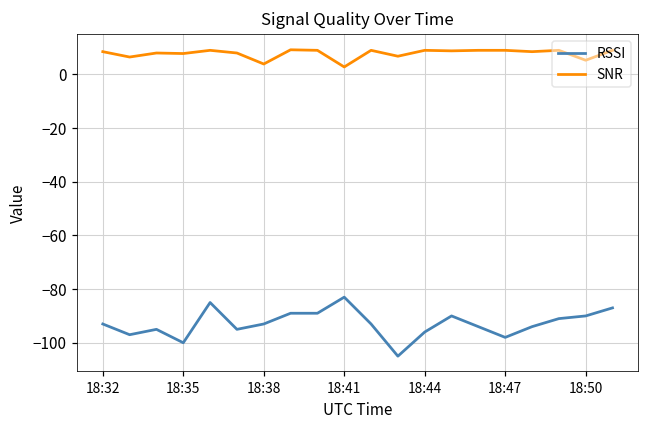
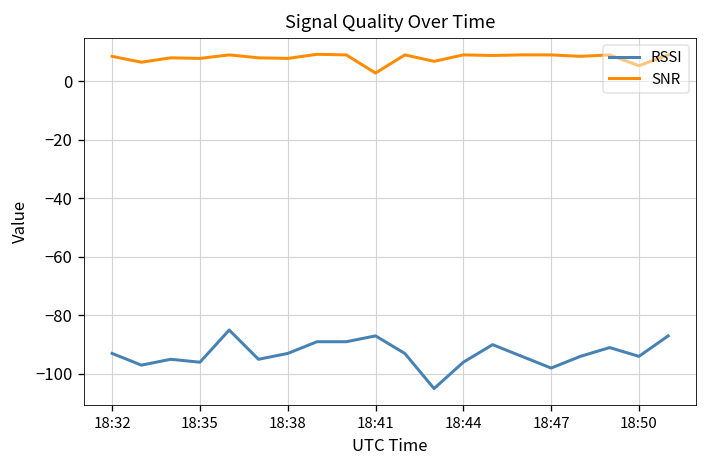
  {
    "RSSI": {
      "18:32": -93,
-     "18:35": -100,
+     "18:35": -96,
      "18:38": -93,
-     "18:41": -83,
+     "18:41": -87,
      "18:44": -96,
      "18:47": -98,
-     "18:50": -90
+     "18:50": -94
    },
    "SNR": {
      "18:32": 9,
      "18:35": 8,
-     "18:38": 4,
+     "18:38": 8,
      "18:41": 3,
      "18:44": 9,
      "18:47": 9
    }
  }
